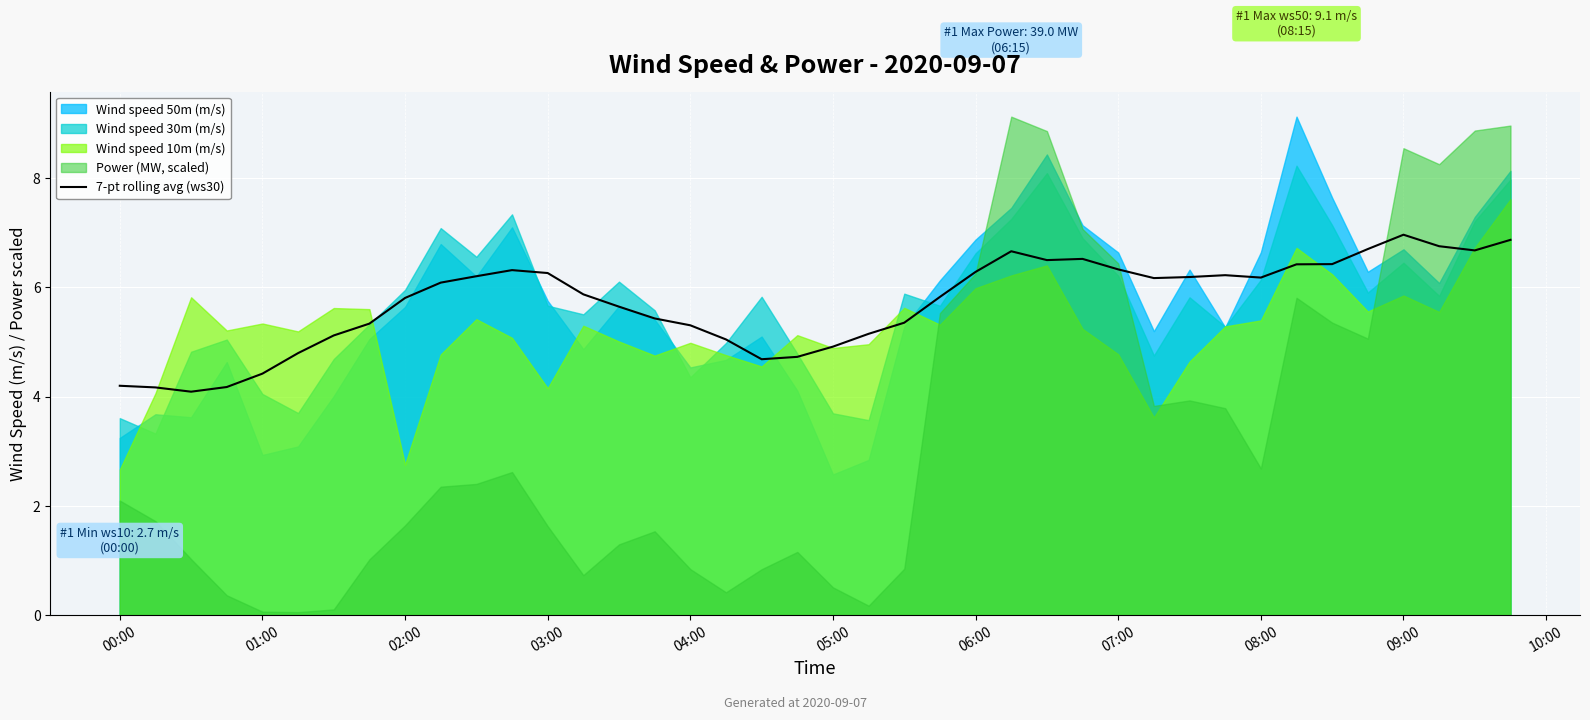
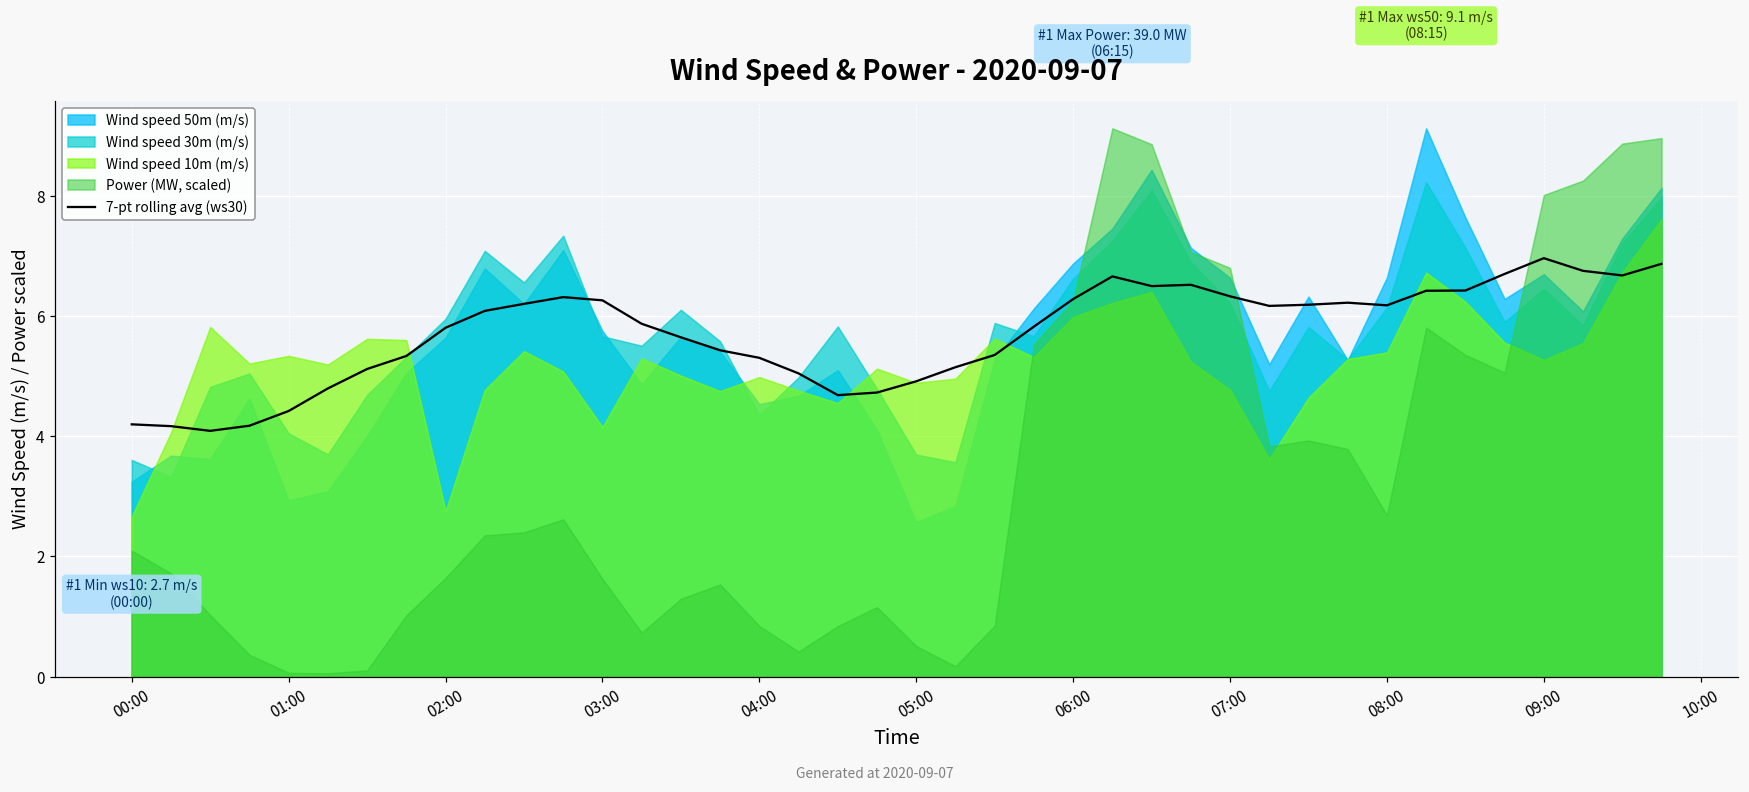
  {
    "7-pt rolling avg (ws30)": {
      "00:00": 4.2,
      "01:00": 4.4,
      "02:00": 5.8,
      "03:00": 6.3,
      "04:00": 5.3,
      "07:00": 6.3,
      "09:00": 7.0
    },
    "Wind speed 10m (m/s)": {
      "00:00": 2.7,
      "01:00": 5.3,
      "02:00": 2.8,
      "03:00": 4.2,
      "04:00": 5.0,
      "06:00": 6.0,
      "07:00": 4.8,
      "08:00": 5.4,
-     "09:00": 5.9
+     "09:00": 5.3
    },
    "Power (MW, scaled)": {
      "00:00": 2.1,
      "01:00": 0.1,
      "02:00": 1.6,
      "03:00": 1.6,
      "04:00": 0.8,
      "05:00": 0.5,
-     "07:00": 6.4,
+     "07:00": 6.8,
      "08:00": 2.7,
-     "09:00": 8.5
+     "09:00": 8.0
    }
  }
